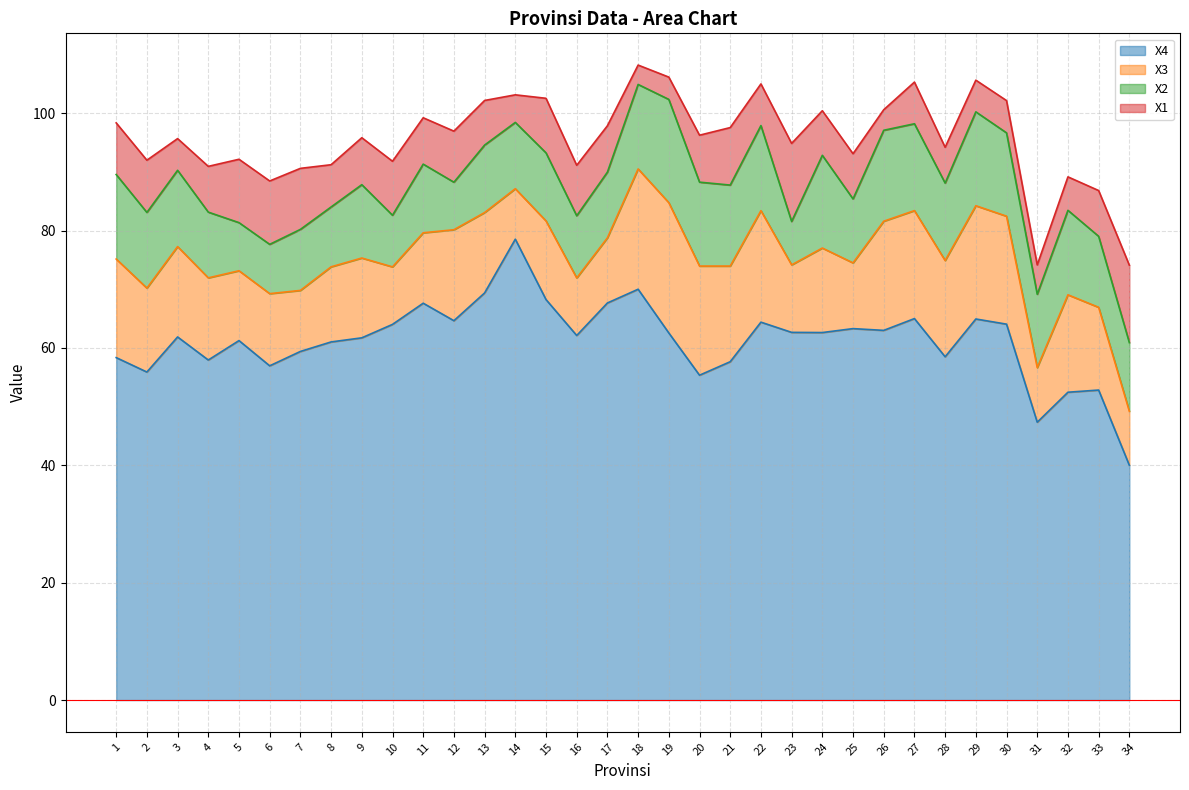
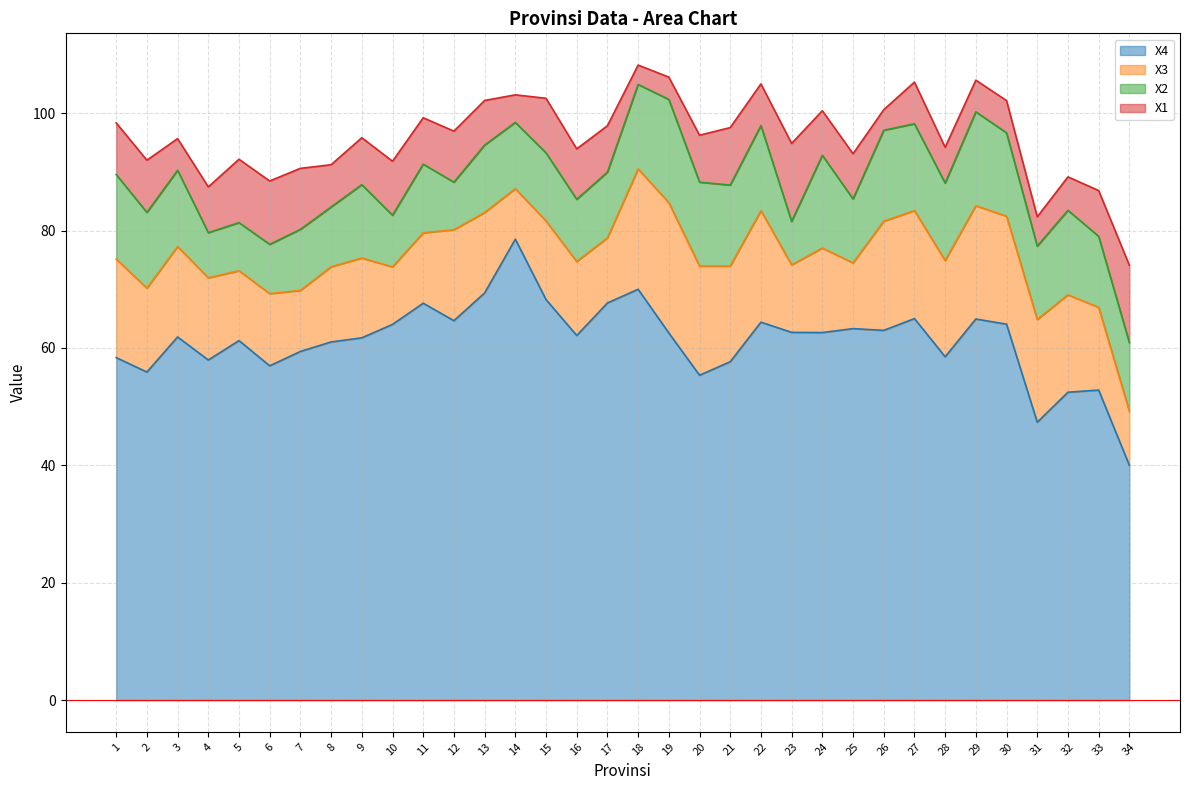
  {
    "X4": {
      "1": 58,
      "2": 56,
      "3": 62,
      "4": 58,
      "5": 61,
      "6": 57,
      "7": 59,
      "8": 61,
      "9": 62,
      "10": 64,
      "11": 68,
      "12": 65,
      "13": 69,
      "14": 79,
      "15": 68,
      "16": 62,
      "17": 68,
      "18": 70,
      "19": 63,
      "20": 55,
      "21": 58,
      "22": 64,
      "23": 63,
      "24": 63,
      "25": 63,
      "26": 63,
      "27": 65,
      "28": 59,
      "29": 65,
      "30": 64,
      "31": 47,
      "32": 52,
      "33": 53,
      "34": 40
    },
    "X3": {
      "1": 17,
      "2": 14,
      "3": 15,
      "4": 14,
      "5": 12,
      "6": 12,
      "7": 10,
      "8": 13,
      "9": 14,
      "10": 10,
      "11": 12,
      "12": 16,
      "13": 14,
      "14": 9,
      "15": 13,
-     "16": 10,
+     "16": 13,
      "17": 11,
      "18": 21,
      "19": 22,
      "20": 19,
      "21": 16,
      "22": 19,
      "23": 12,
      "24": 14,
      "25": 11,
      "26": 19,
      "27": 18,
      "28": 16,
      "29": 19,
      "30": 18,
-     "31": 9,
+     "31": 17,
      "32": 17,
      "33": 14,
      "34": 9
    },
    "X2": {
      "1": 14,
      "2": 13,
      "3": 13,
-     "4": 11,
+     "4": 8,
      "5": 8,
      "6": 8,
      "7": 10,
      "8": 10,
      "9": 13,
      "10": 9,
      "11": 12,
      "12": 8,
      "13": 12,
      "14": 11,
      "15": 12,
      "16": 11,
      "17": 11,
      "18": 14,
      "19": 18,
      "20": 14,
      "21": 14,
      "22": 15,
      "23": 7,
      "24": 16,
      "25": 11,
      "26": 16,
      "27": 15,
      "28": 13,
      "29": 16,
      "30": 14,
      "31": 13,
      "32": 14,
      "33": 12,
      "34": 12
    },
    "X1": {
      "1": 9,
      "2": 9,
      "3": 5,
      "4": 8,
      "5": 11,
      "6": 11,
      "7": 10,
      "8": 7,
      "9": 8,
      "10": 9,
      "11": 8,
      "12": 9,
      "13": 8,
      "14": 5,
      "15": 9,
      "16": 9,
      "17": 8,
      "18": 3,
      "19": 4,
      "20": 8,
      "21": 10,
      "22": 7,
      "23": 13,
      "24": 8,
      "25": 8,
      "26": 4,
      "27": 7,
      "28": 6,
      "29": 5,
      "30": 6,
      "31": 5,
      "32": 6,
      "33": 8,
      "34": 13
    }
  }
